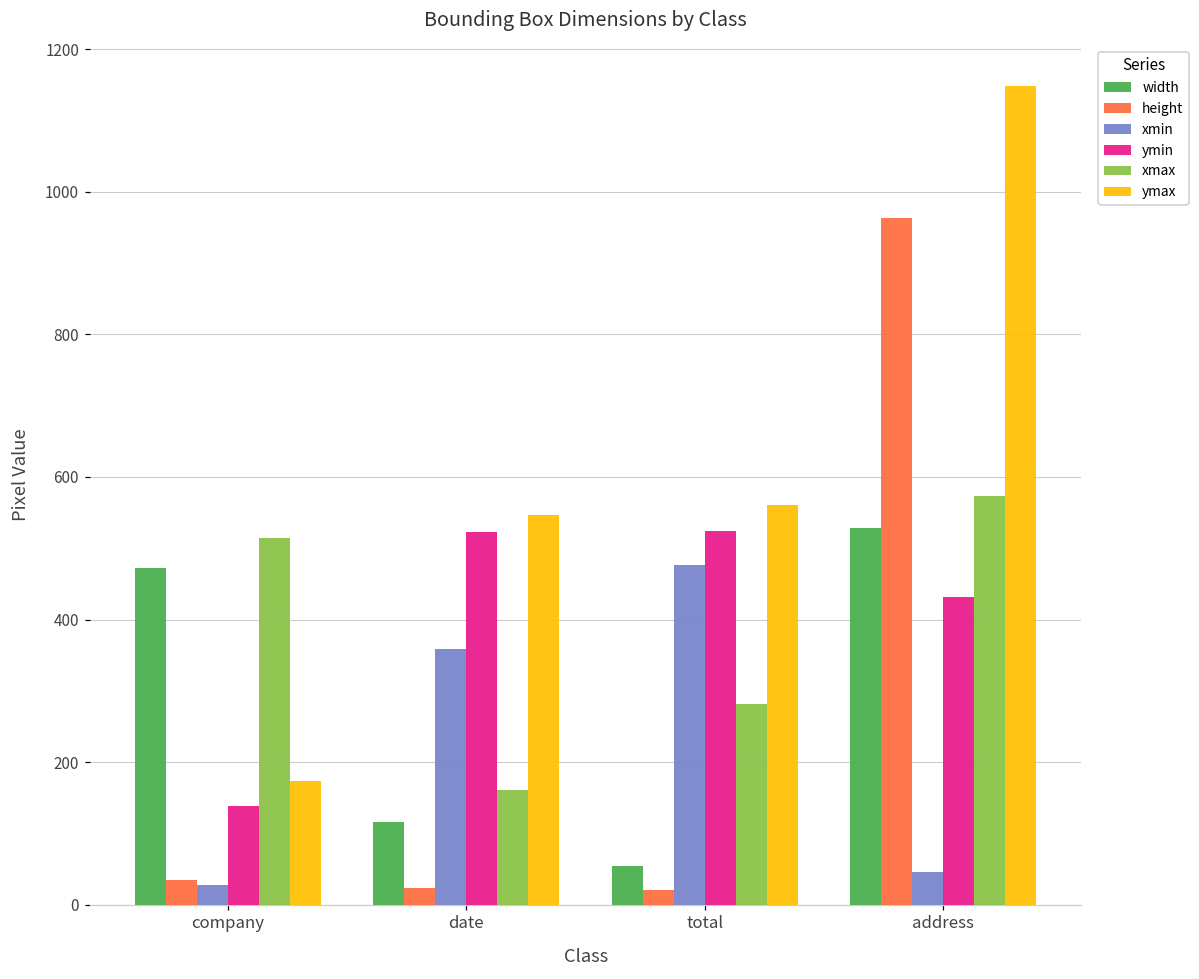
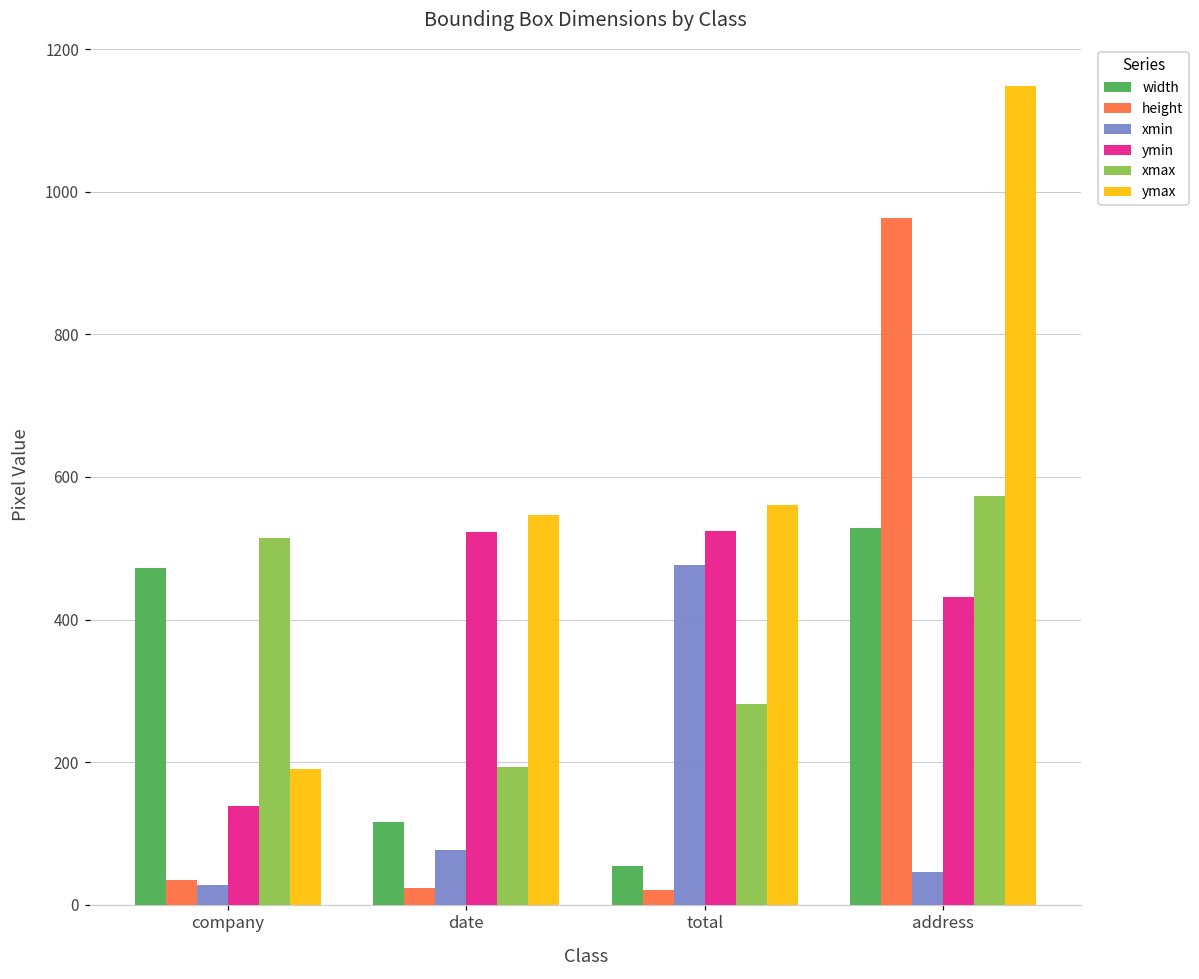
  {
    "width": {
      "company": 470,
      "date": 120,
      "total": 50,
      "address": 530
    },
    "height": {
      "company": 40,
      "date": 20,
      "total": 20,
      "address": 960
    },
    "xmin": {
      "company": 30,
-     "date": 360,
+     "date": 80,
      "total": 480,
      "address": 50
    },
    "ymin": {
      "company": 140,
      "date": 520,
      "total": 520,
      "address": 430
    },
    "xmax": {
      "company": 510,
-     "date": 160,
+     "date": 190,
      "total": 280,
      "address": 570
    },
    "ymax": {
-     "company": 170,
+     "company": 190,
      "date": 550,
      "total": 560,
      "address": 1150
    }
  }
